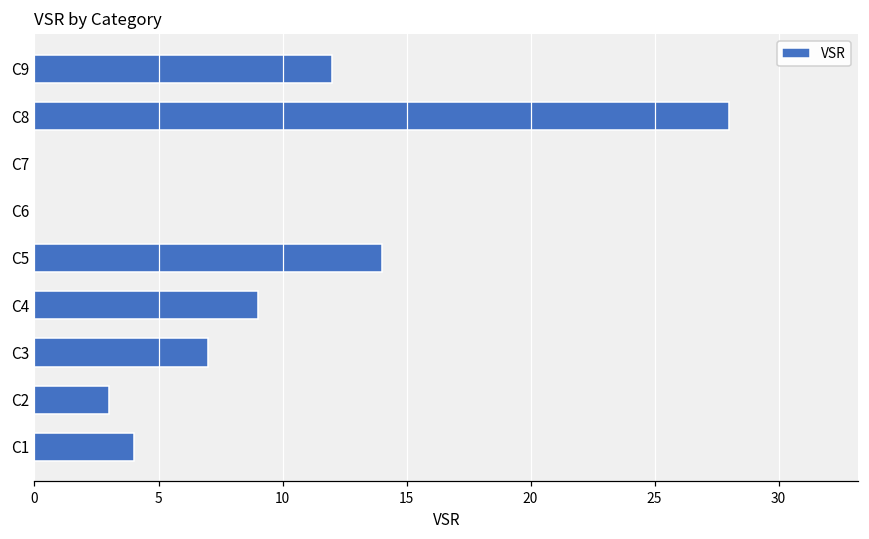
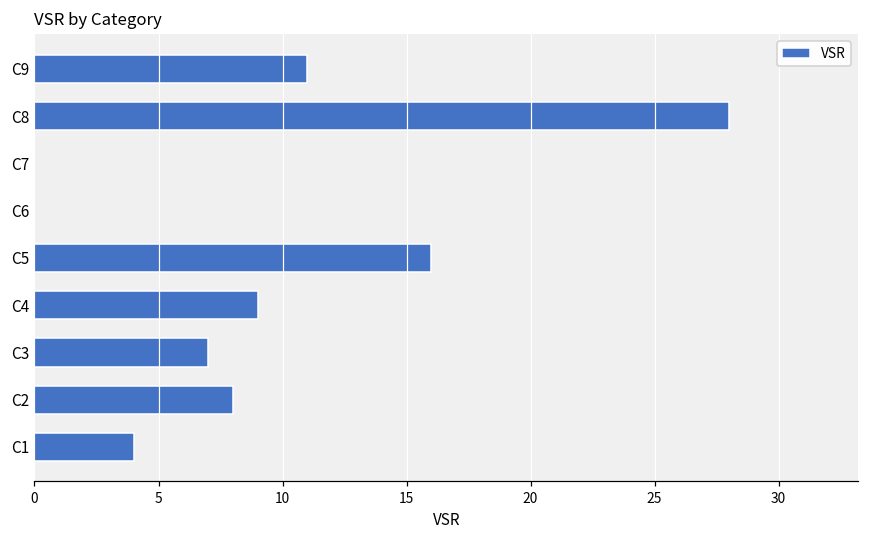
  {
-   "C9": 12,
+   "C9": 11,
    "C8": 28,
    "C7": 0,
    "C6": 0,
-   "C5": 14,
+   "C5": 16,
    "C4": 9,
    "C3": 7,
-   "C2": 3,
+   "C2": 8,
    "C1": 4
  }
